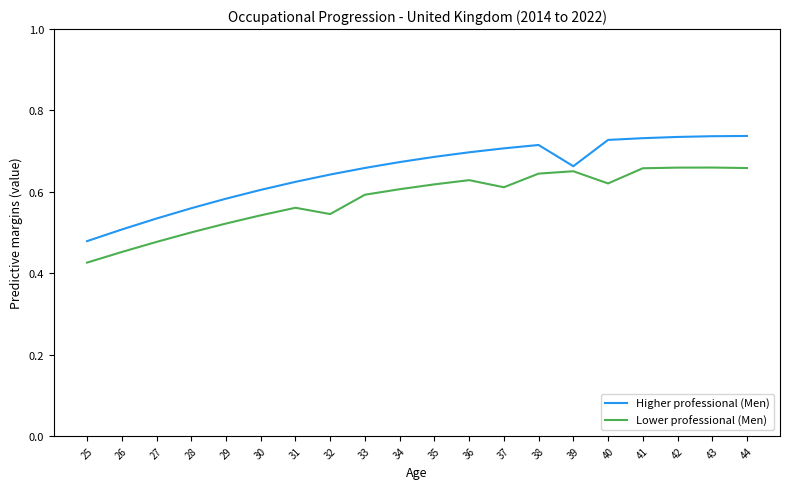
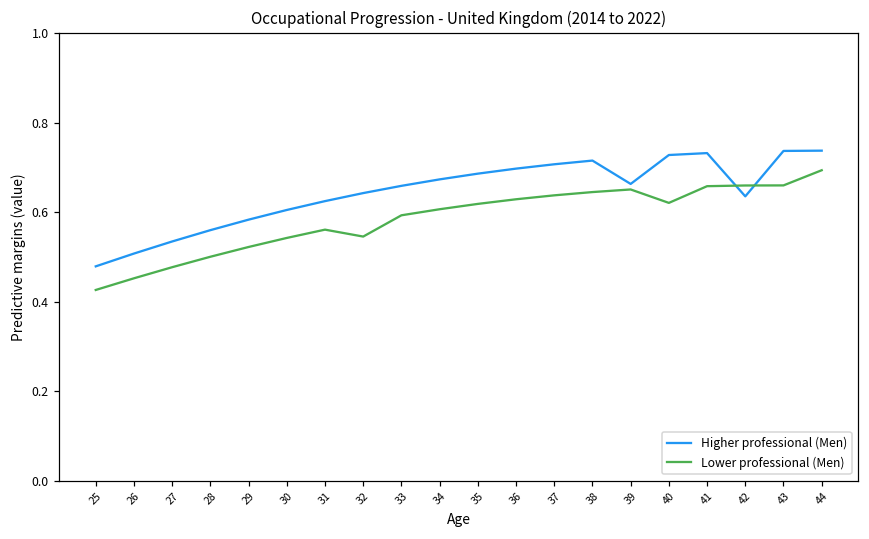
  {
    "Higher professional (Men)": {
      "25": 0.48,
      "26": 0.51,
      "27": 0.53,
      "28": 0.56,
      "29": 0.58,
      "30": 0.60,
      "31": 0.62,
      "32": 0.64,
      "33": 0.66,
      "34": 0.67,
      "35": 0.69,
      "36": 0.70,
      "37": 0.71,
      "38": 0.72,
      "39": 0.66,
      "40": 0.73,
      "41": 0.73,
-     "42": 0.73,
+     "42": 0.64,
      "43": 0.74,
      "44": 0.74
    },
    "Lower professional (Men)": {
      "25": 0.43,
      "26": 0.45,
      "27": 0.48,
      "28": 0.50,
      "29": 0.52,
      "30": 0.54,
      "31": 0.56,
      "32": 0.55,
      "33": 0.59,
      "34": 0.61,
      "35": 0.62,
      "36": 0.63,
-     "37": 0.61,
+     "37": 0.64,
      "38": 0.64,
      "39": 0.65,
      "40": 0.62,
      "41": 0.66,
      "42": 0.66,
      "43": 0.66,
-     "44": 0.66
+     "44": 0.69
    }
  }
